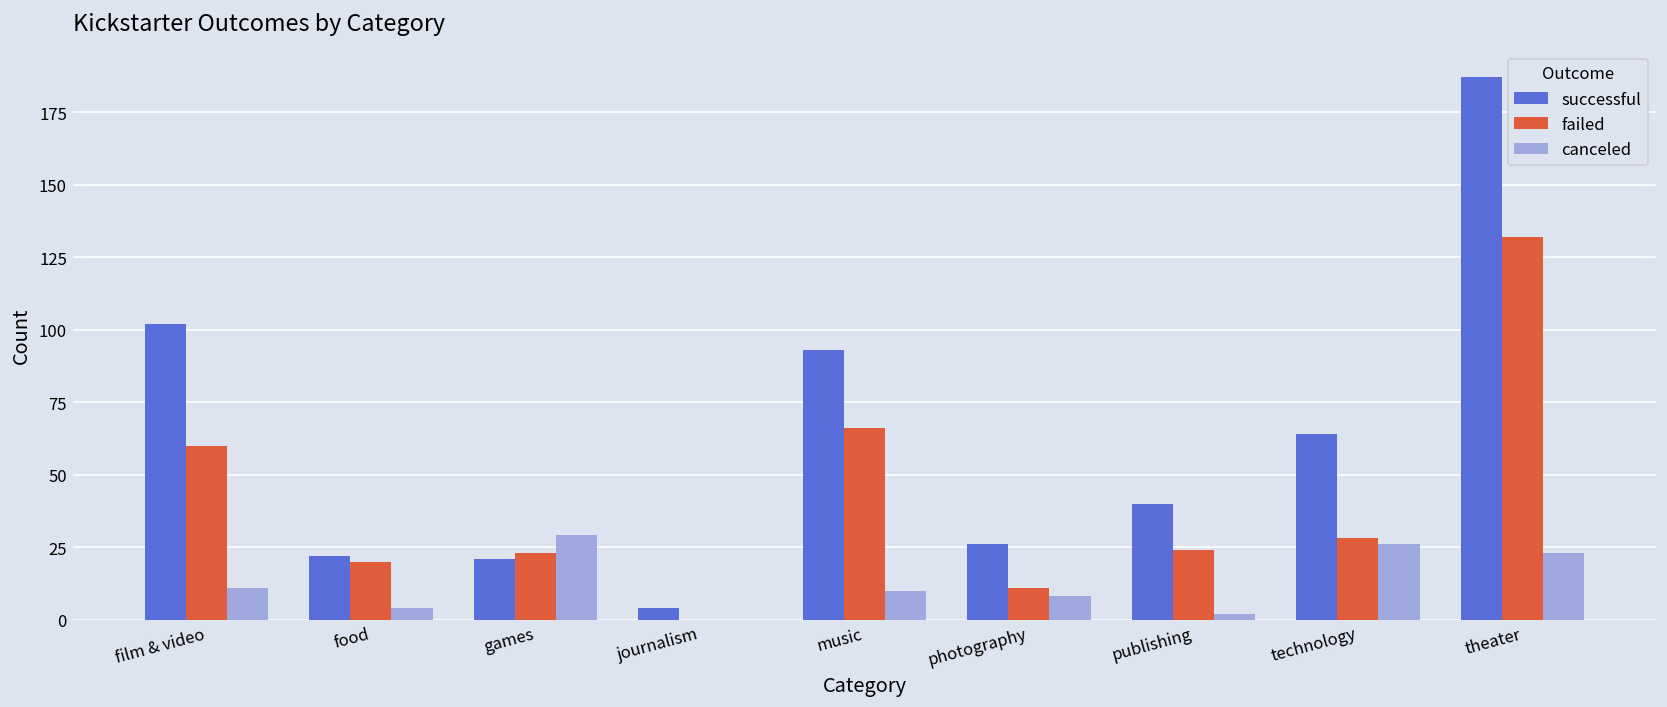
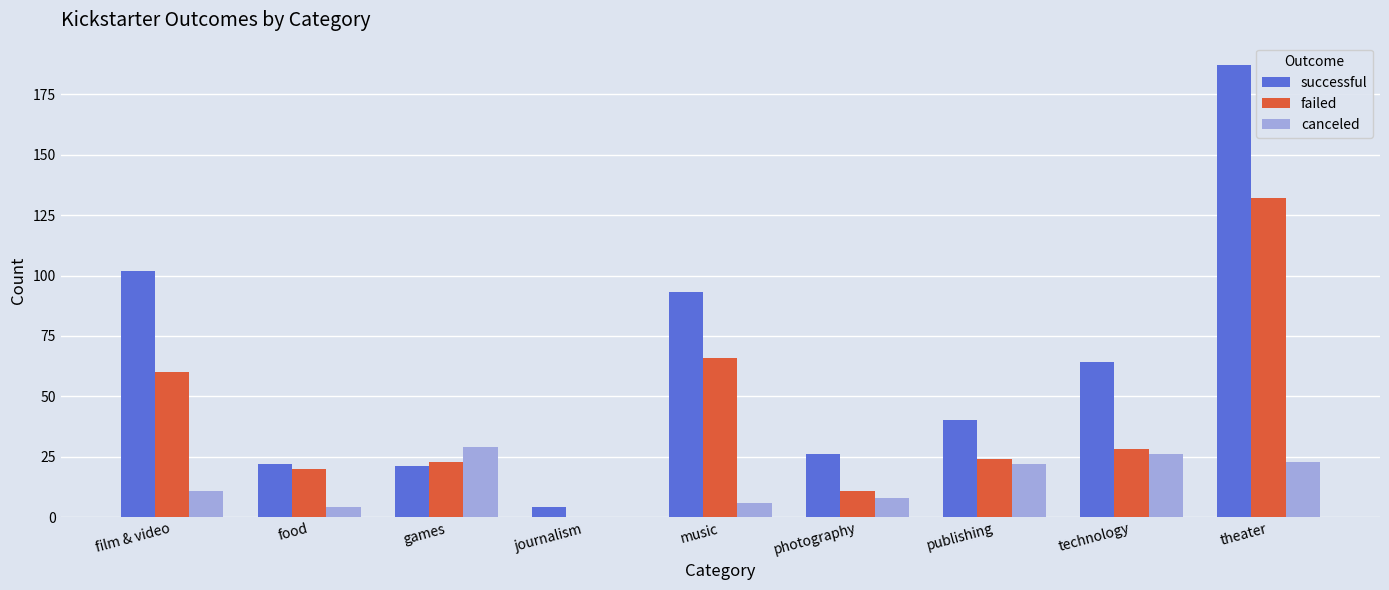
  {
    "successful": {
      "film & video": 102,
      "food": 22,
      "games": 21,
      "journalism": 4,
      "music": 93,
      "photography": 26,
      "publishing": 40,
      "technology": 64,
      "theater": 187
    },
    "failed": {
      "film & video": 60,
      "food": 20,
      "games": 23,
      "journalism": 0,
      "music": 66,
      "photography": 11,
      "publishing": 24,
      "technology": 28,
      "theater": 132
    },
    "canceled": {
      "film & video": 11,
      "food": 4,
      "games": 29,
      "journalism": 0,
-     "music": 10,
+     "music": 6,
      "photography": 8,
-     "publishing": 2,
+     "publishing": 22,
      "technology": 26,
      "theater": 23
    }
  }
